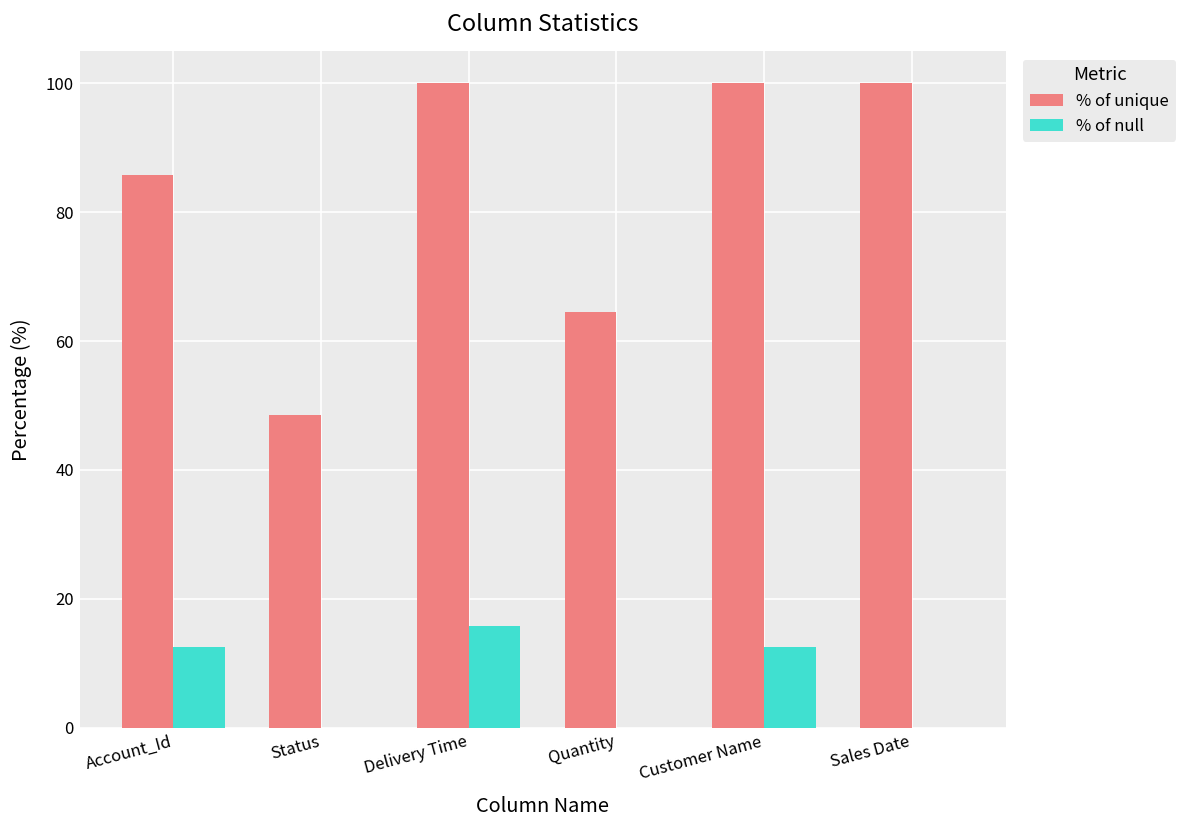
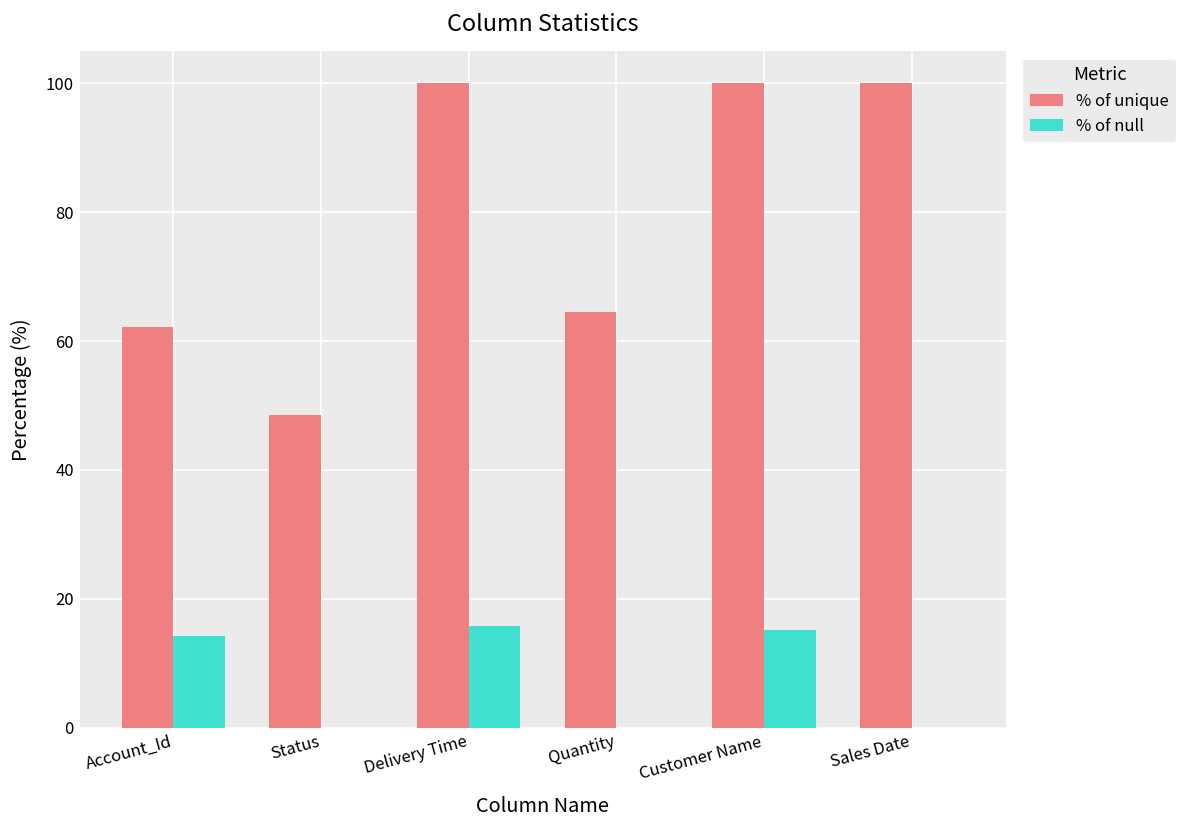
  {
    "% of unique": {
-     "Account_Id": 86,
+     "Account_Id": 62,
      "Status": 49,
      "Delivery Time": 100,
      "Quantity": 65,
      "Customer Name": 100,
      "Sales Date": 100
    },
    "% of null": {
-     "Account_Id": 13,
+     "Account_Id": 14,
      "Status": 0,
      "Delivery Time": 16,
      "Quantity": 0,
-     "Customer Name": 13,
+     "Customer Name": 15,
      "Sales Date": 0
    }
  }
